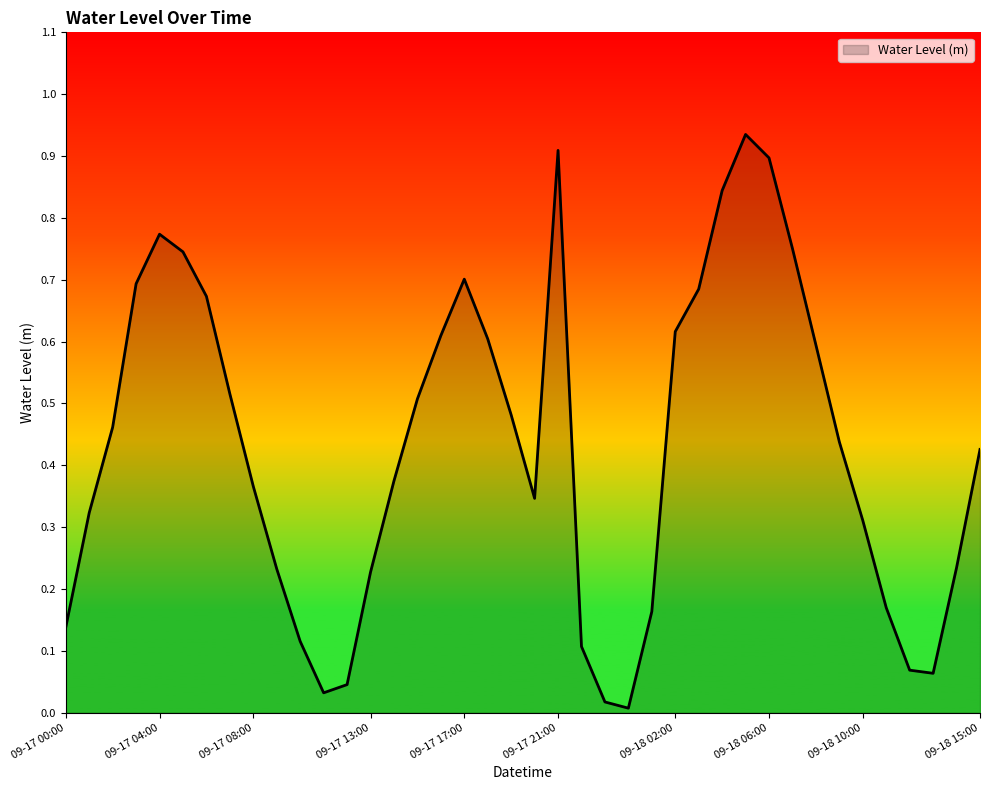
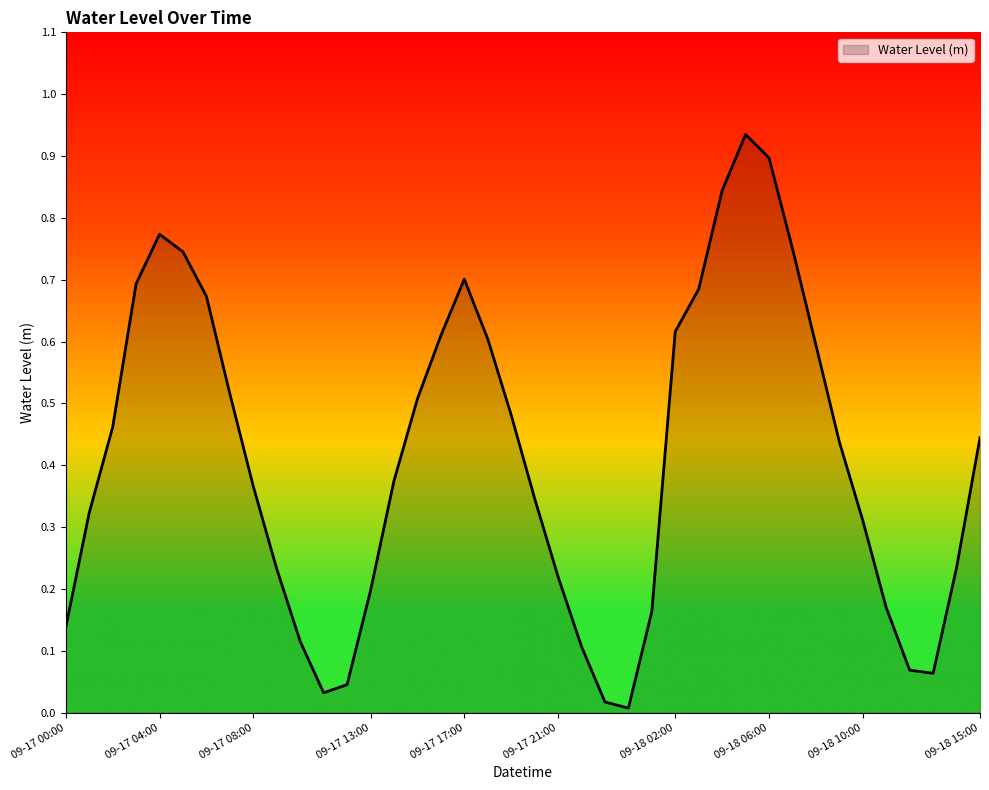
  {
    "09-17 00:00": 0.14,
    "09-17 04:00": 0.77,
    "09-17 08:00": 0.37,
-   "09-17 13:00": 0.23,
+   "09-17 13:00": 0.20,
    "09-17 17:00": 0.70,
-   "09-17 21:00": 0.91,
+   "09-17 21:00": 0.22,
    "09-18 02:00": 0.62,
    "09-18 06:00": 0.90,
    "09-18 10:00": 0.31,
-   "09-18 15:00": 0.43
+   "09-18 15:00": 0.44
  }
